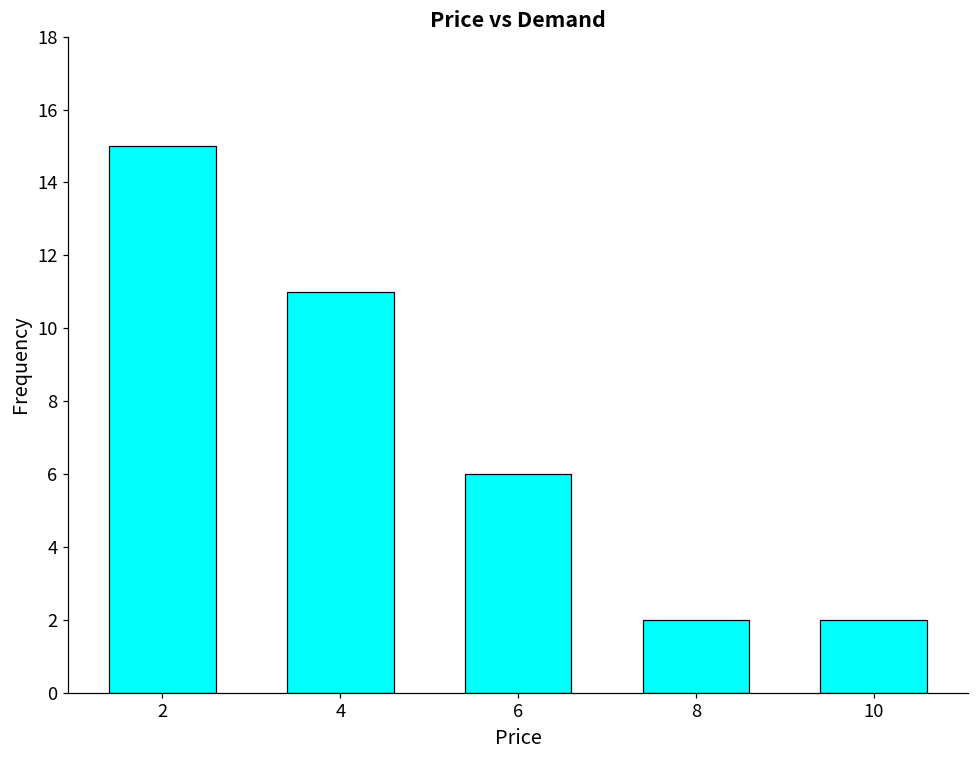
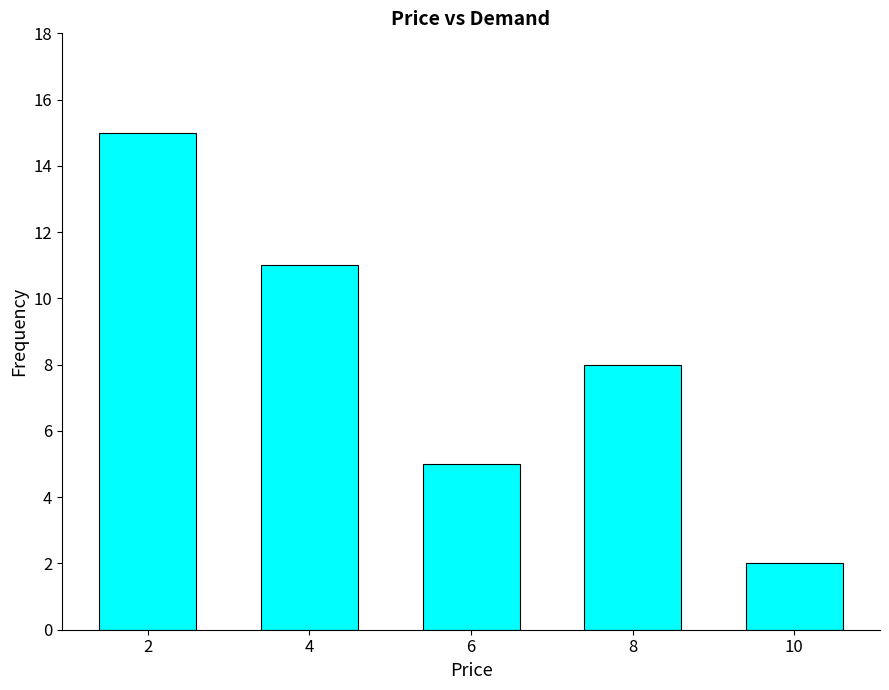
  {
    "2": 15,
    "4": 11,
-   "6": 6,
-   "8": 2,
+   "6": 5,
+   "8": 8,
    "10": 2
  }
